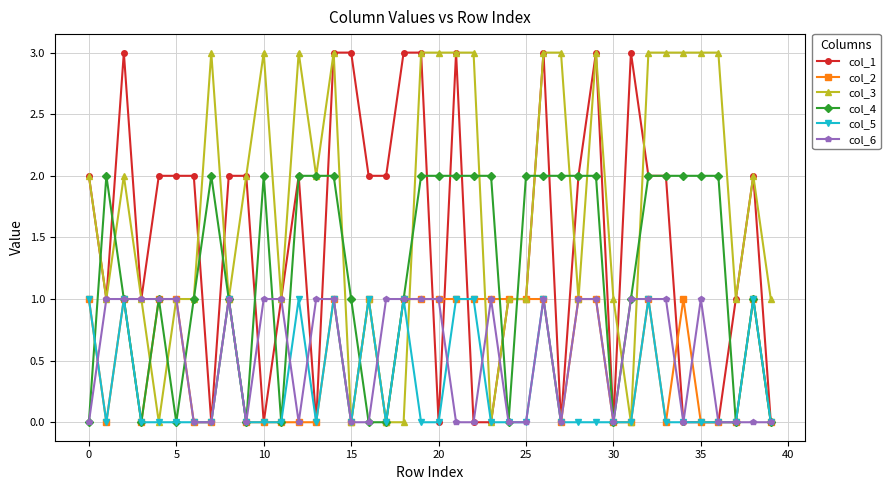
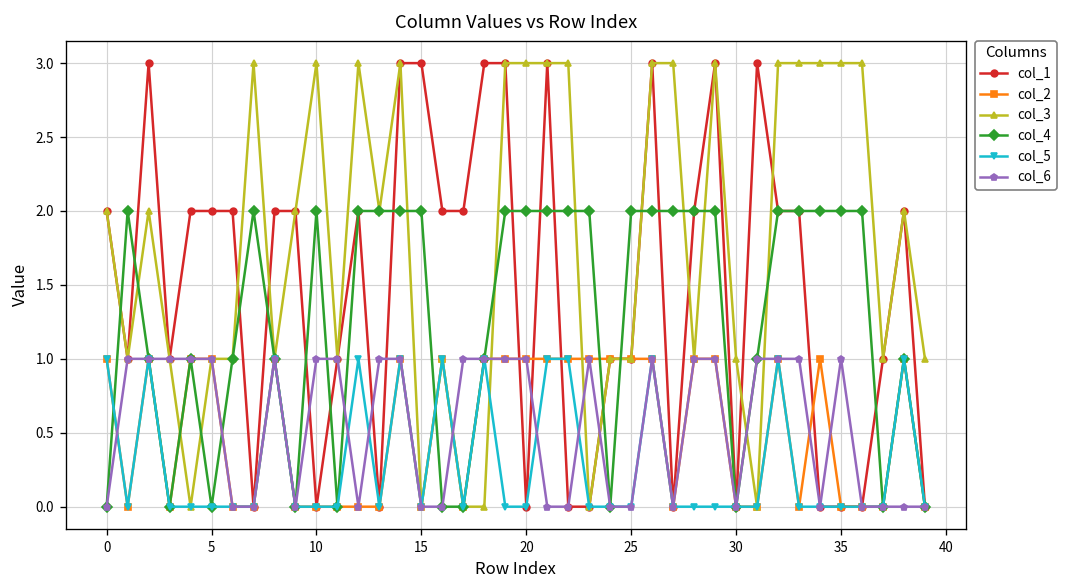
  {
    "col_1": {
      "5": 2,
      "15": 3
    },
    "col_3": {
      "10": 3,
      "20": 3,
      "30": 1,
      "35": 3
    },
    "col_4": {
      "10": 2,
-     "15": 1,
+     "15": 2,
      "20": 2,
      "25": 2,
      "35": 2
    },
    "col_6": {
      "10": 1,
      "35": 1
    }
  }
